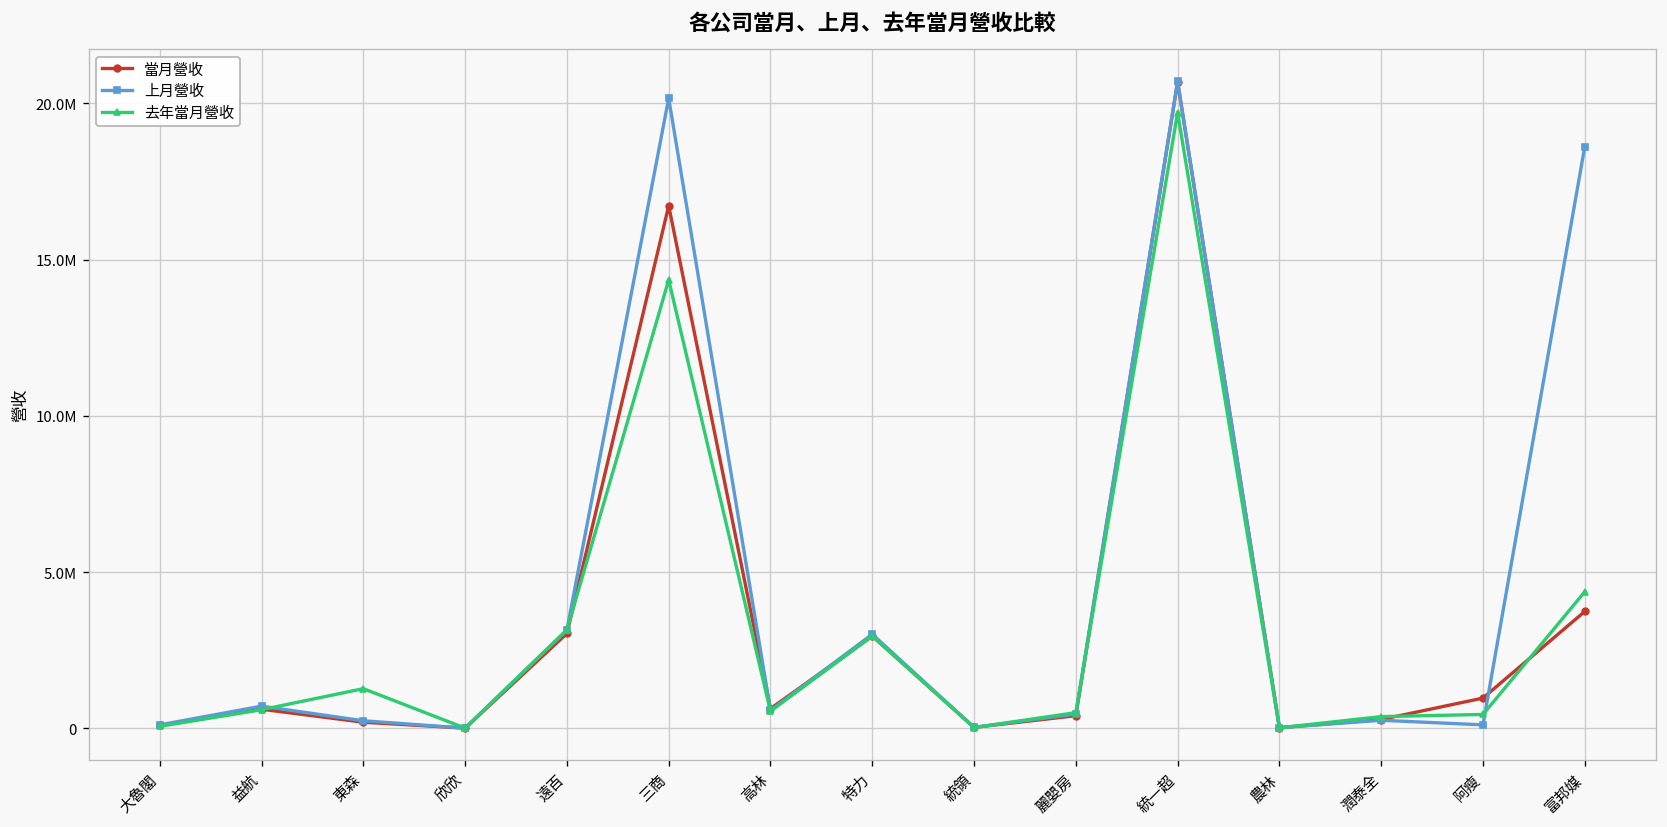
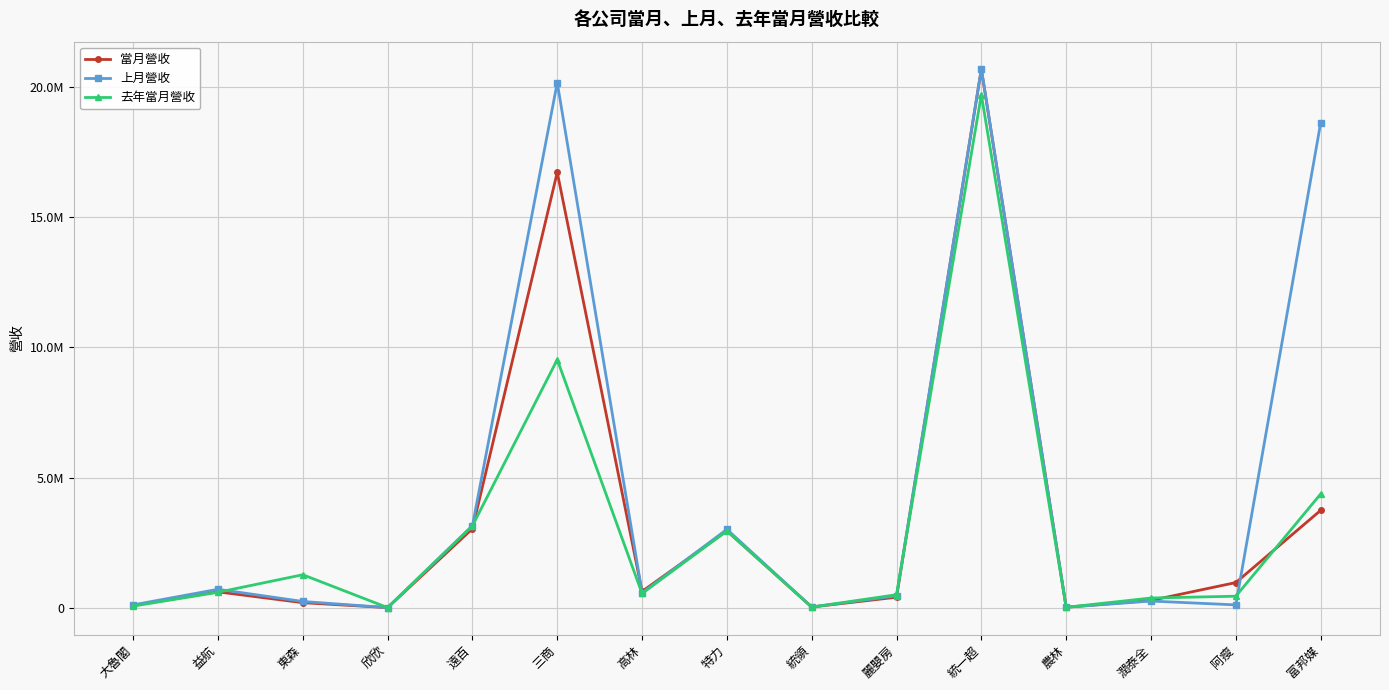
  {
    "當月營收": {
      "遠百": 3000000,
      "三商": 16700000,
      "阿瘦": 1000000,
      "富邦媒": 3700000
    },
    "上月營收": {
      "益航": 700000,
      "三商": 20200000,
      "阿瘦": 100000,
      "富邦媒": 18600000
    },
    "去年當月營收": {
      "東森": 1300000,
-     "三商": 14400000,
+     "三商": 9500000,
      "統一超": 19700000,
      "阿瘦": 400000,
      "富邦媒": 4400000
    }
  }
